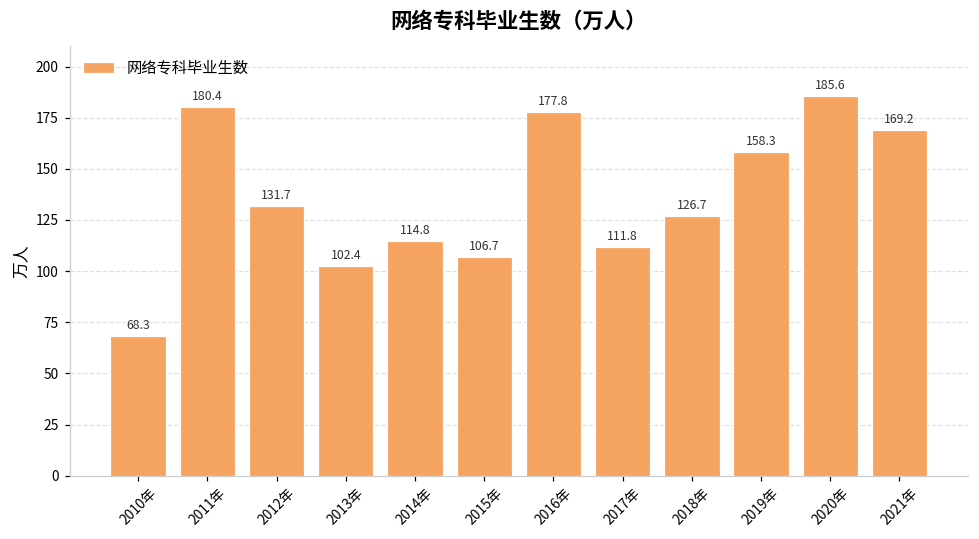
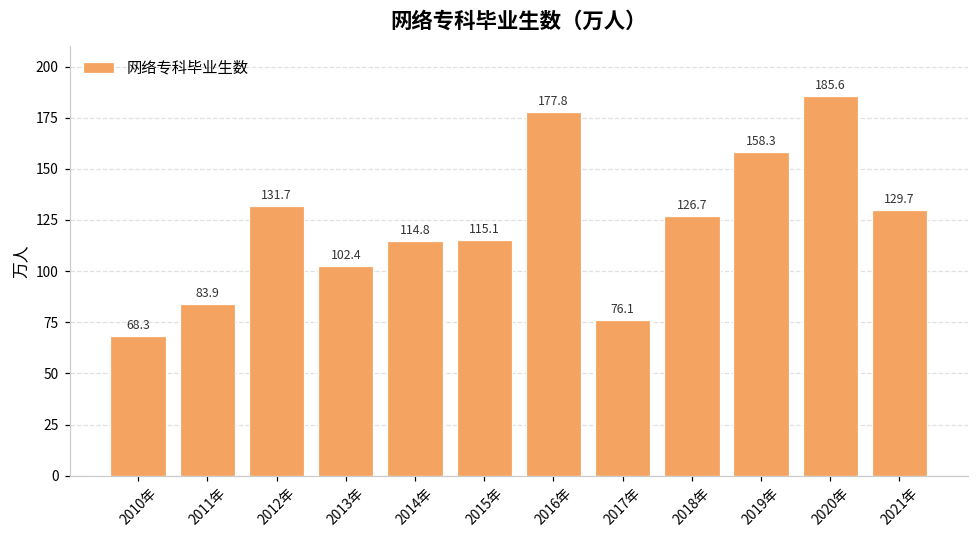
  {
    "2010年": 68.3,
-   "2011年": 180.4,
+   "2011年": 83.9,
    "2012年": 131.7,
    "2013年": 102.4,
    "2014年": 114.8,
-   "2015年": 106.7,
+   "2015年": 115.1,
    "2016年": 177.8,
-   "2017年": 111.8,
+   "2017年": 76.1,
    "2018年": 126.7,
    "2019年": 158.3,
    "2020年": 185.6,
-   "2021年": 169.2
+   "2021年": 129.7
  }
